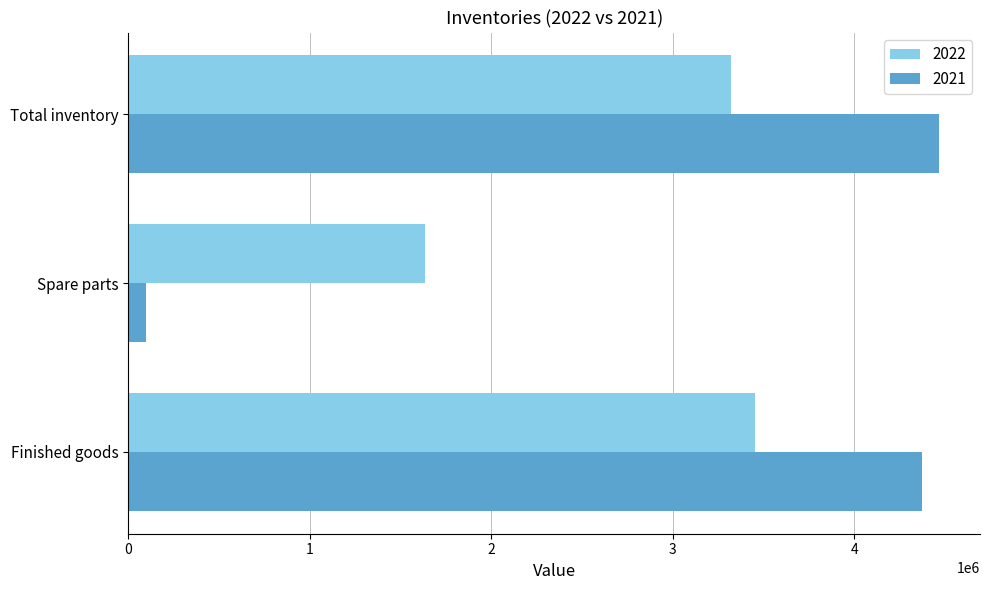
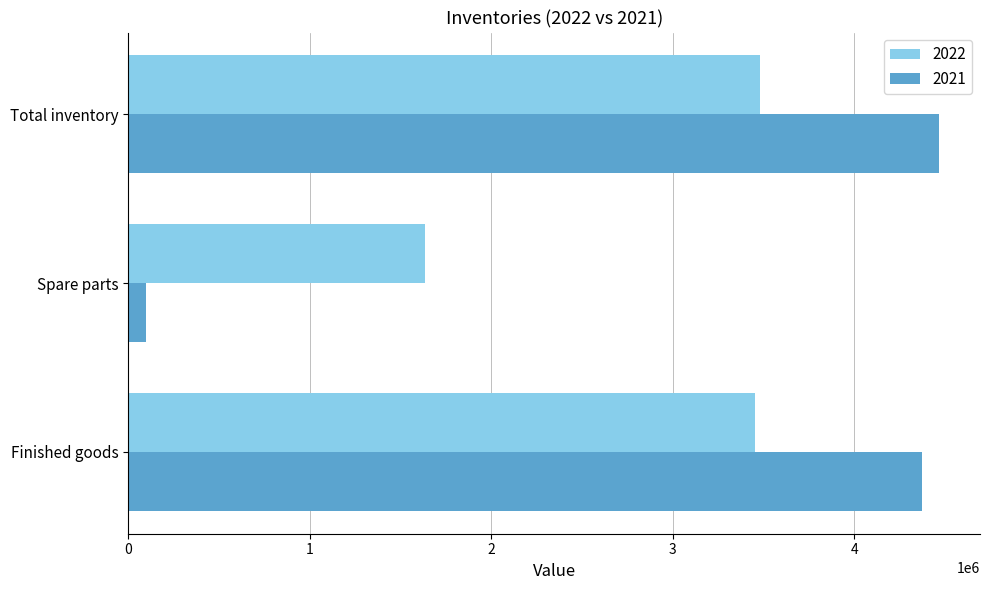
  {
    "2022": {
-     "Total inventory": 3320000,
+     "Total inventory": 3480000,
      "Spare parts": 1630000,
      "Finished goods": 3450000
    },
    "2021": {
      "Total inventory": 4470000,
      "Spare parts": 100000,
      "Finished goods": 4370000
    }
  }
